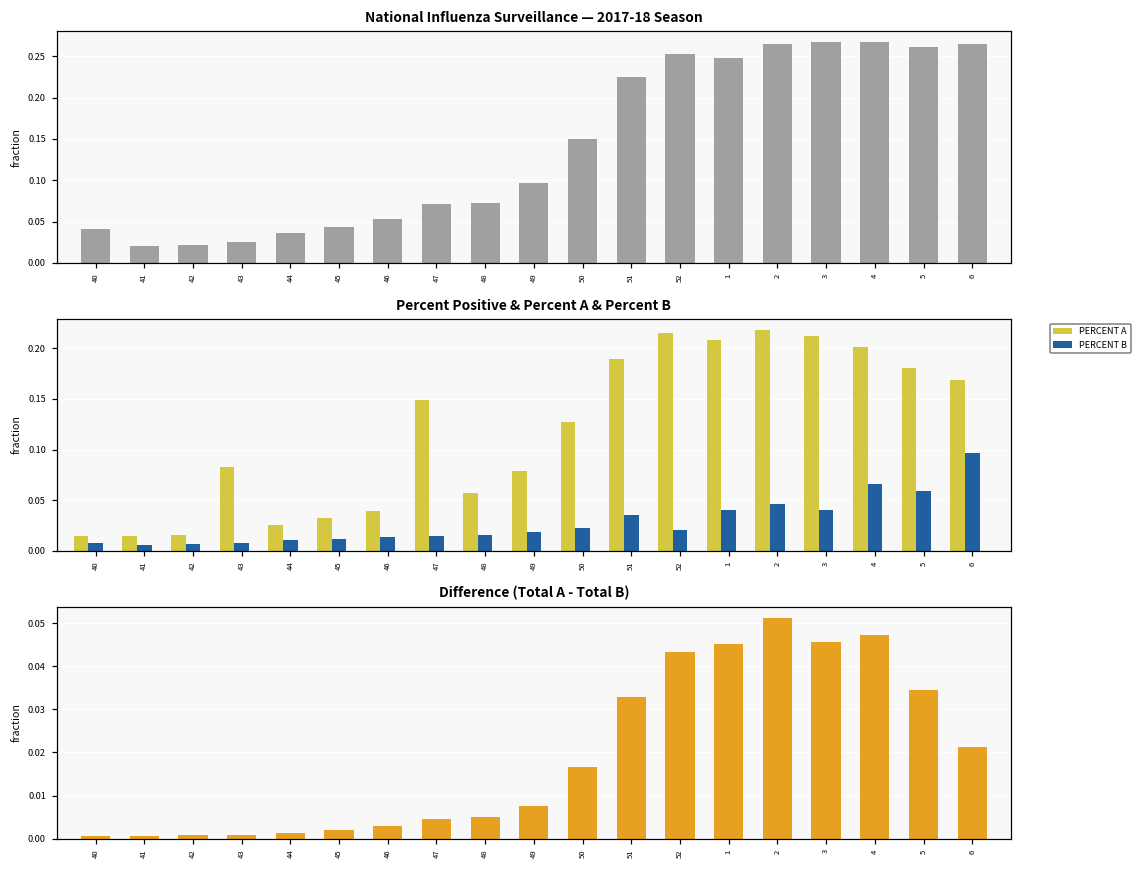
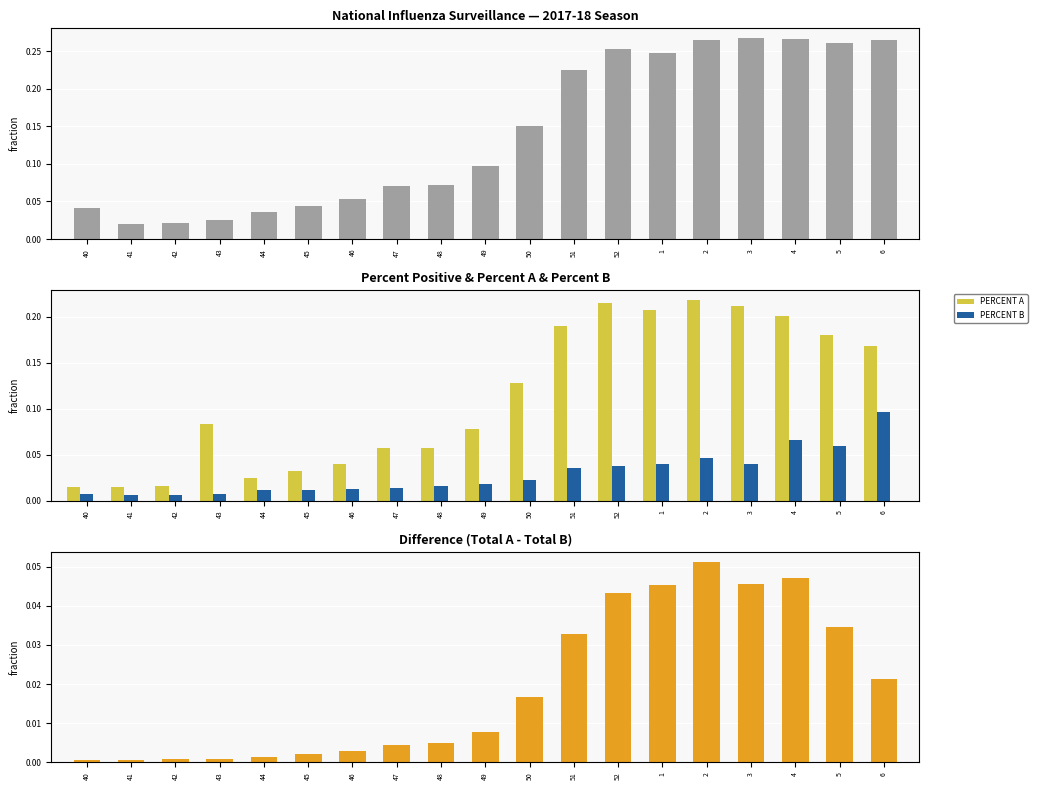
  {
    "National Influenza Surveillance — 2017-18 Season": {
      "40": 0.04,
      "41": 0.02,
      "42": 0.02,
      "43": 0.03,
      "44": 0.04,
      "45": 0.04,
      "46": 0.05,
      "47": 0.07,
      "48": 0.07,
      "49": 0.10,
      "50": 0.15,
      "51": 0.23,
      "52": 0.25,
      "1": 0.25,
      "2": 0.26,
      "3": 0.27,
      "4": 0.27,
      "5": 0.26,
      "6": 0.26
    },
    "Percent Positive & Percent A & Percent B": {
      "PERCENT A": {
        "40": 0.01,
        "41": 0.01,
        "42": 0.02,
        "43": 0.08,
        "44": 0.03,
        "45": 0.03,
        "46": 0.04,
-       "47": 0.15,
+       "47": 0.06,
        "48": 0.06,
        "49": 0.08,
        "50": 0.13,
        "51": 0.19,
        "52": 0.21,
        "1": 0.21,
        "2": 0.22,
        "3": 0.21,
        "4": 0.20,
        "5": 0.18,
        "6": 0.17
      },
      "PERCENT B": {
        "40": 0.01,
        "41": 0.01,
        "42": 0.01,
        "43": 0.01,
        "44": 0.01,
        "45": 0.01,
        "46": 0.01,
        "47": 0.01,
        "48": 0.02,
        "49": 0.02,
        "50": 0.02,
        "51": 0.04,
-       "52": 0.02,
+       "52": 0.04,
        "1": 0.04,
        "2": 0.05,
        "3": 0.04,
        "4": 0.07,
        "5": 0.06,
        "6": 0.10
      }
    },
    "Difference (Total A - Total B)": {
      "41": 0.001,
      "42": 0.001,
      "43": 0.001,
      "44": 0.001,
      "45": 0.002,
      "46": 0.003,
      "47": 0.005,
      "48": 0.005,
      "49": 0.008,
      "50": 0.017,
      "51": 0.033,
      "52": 0.043,
      "1": 0.045,
      "2": 0.051,
      "3": 0.046,
      "4": 0.047,
      "5": 0.035,
      "6": 0.021
    }
  }
